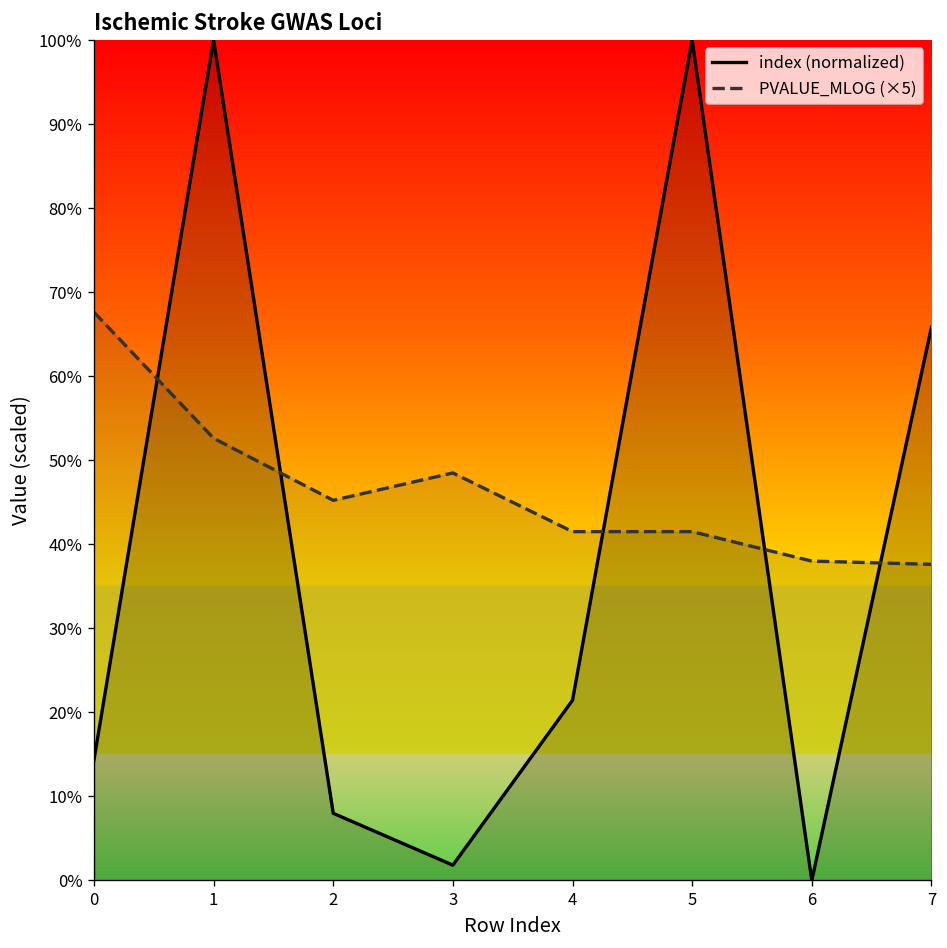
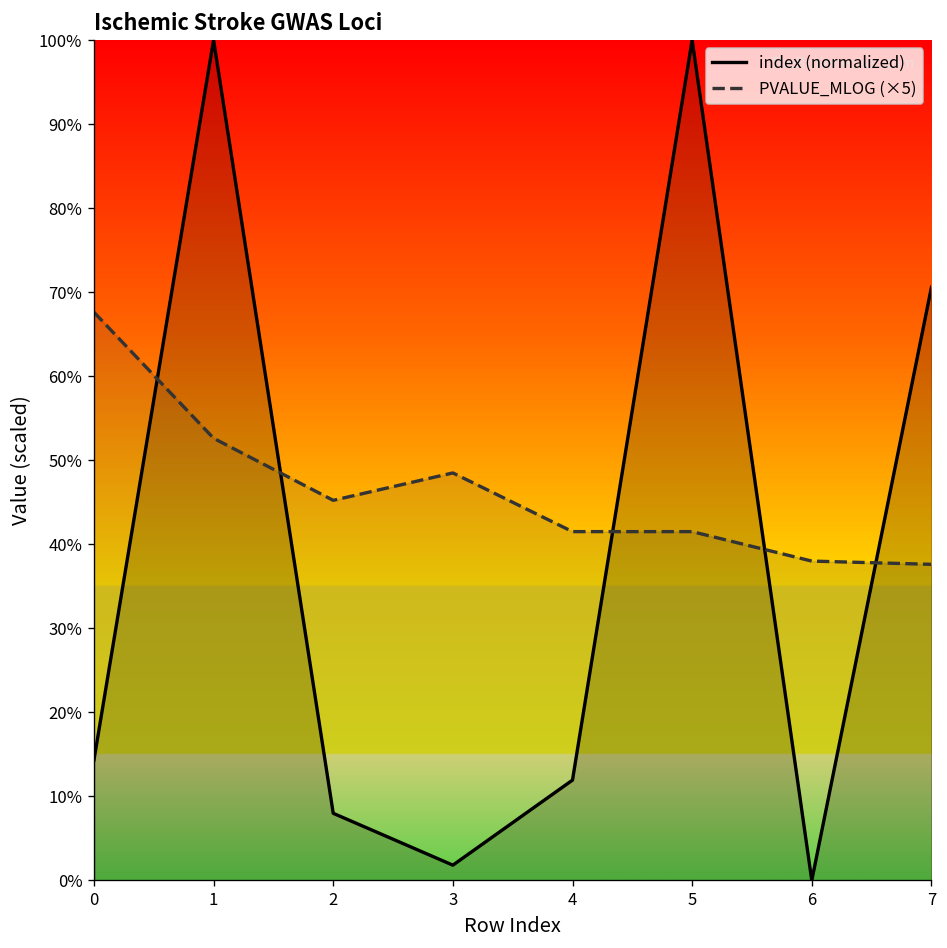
  {
    "index (normalized)": {
      "0": "14%",
      "1": "100%",
      "2": "8%",
      "3": "2%",
-     "4": "21%",
+     "4": "12%",
      "5": "100%",
      "6": "0%",
-     "7": "66%"
+     "7": "71%"
    },
    "PVALUE_MLOG (×5)": {
      "0": "68%",
      "1": "53%",
      "2": "45%",
      "3": "48%",
      "4": "42%",
      "5": "42%",
      "6": "38%",
      "7": "38%"
    }
  }
